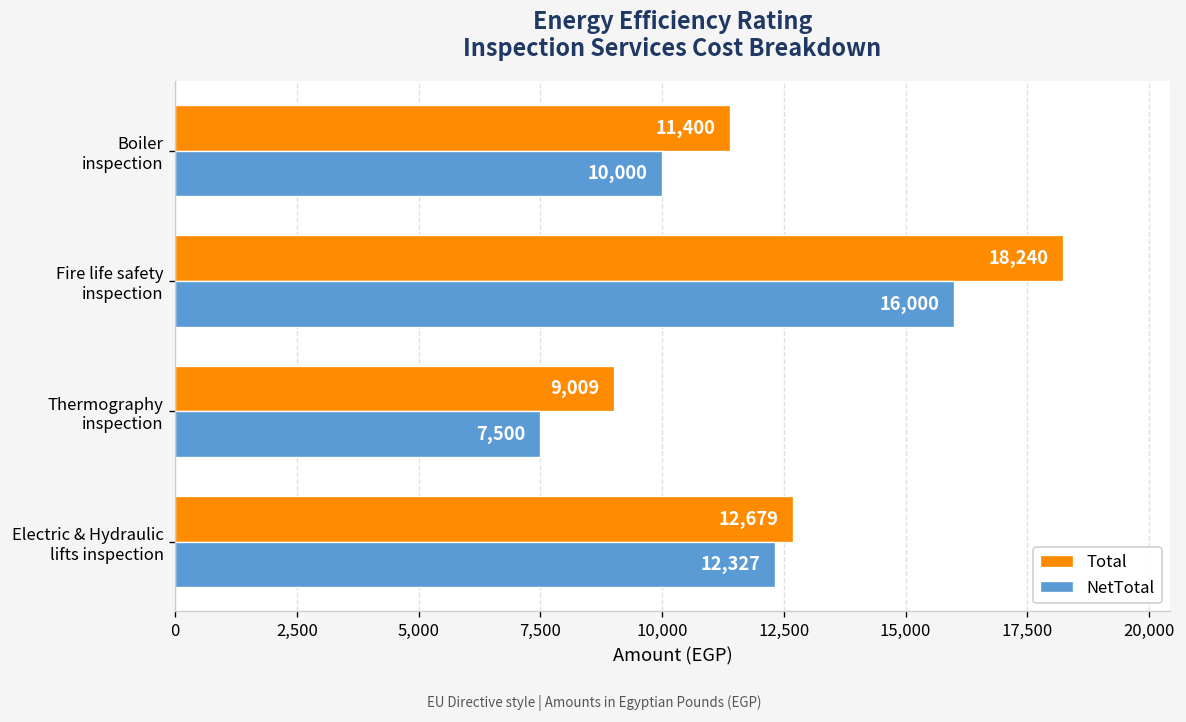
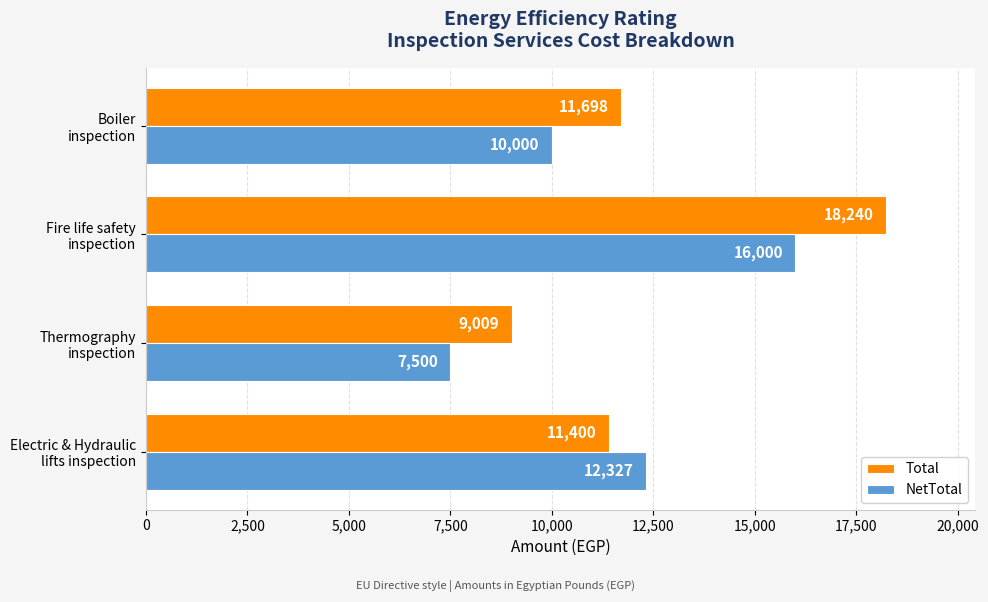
  {
    "Total": {
-     "Boiler inspection": "11,400",
+     "Boiler inspection": "11,698",
      "Fire life safety inspection": "18,240",
      "Thermography inspection": "9,009",
-     "Electric & Hydraulic lifts inspection": "12,679"
+     "Electric & Hydraulic lifts inspection": "11,400"
    },
    "NetTotal": {
      "Boiler inspection": "10,000",
      "Fire life safety inspection": "16,000",
      "Thermography inspection": "7,500",
      "Electric & Hydraulic lifts inspection": "12,327"
    }
  }
